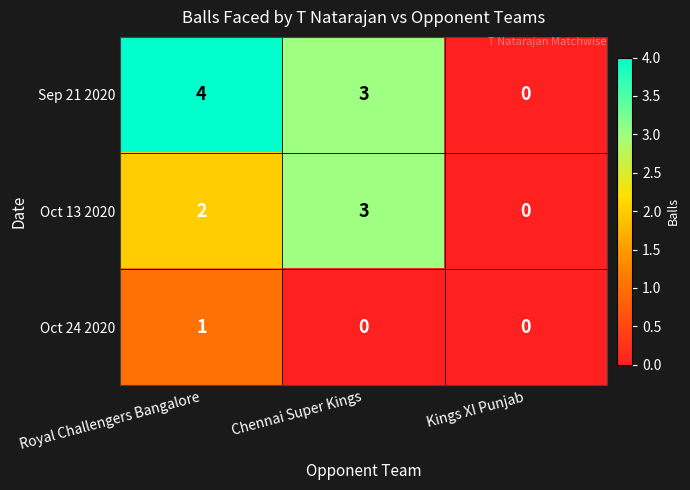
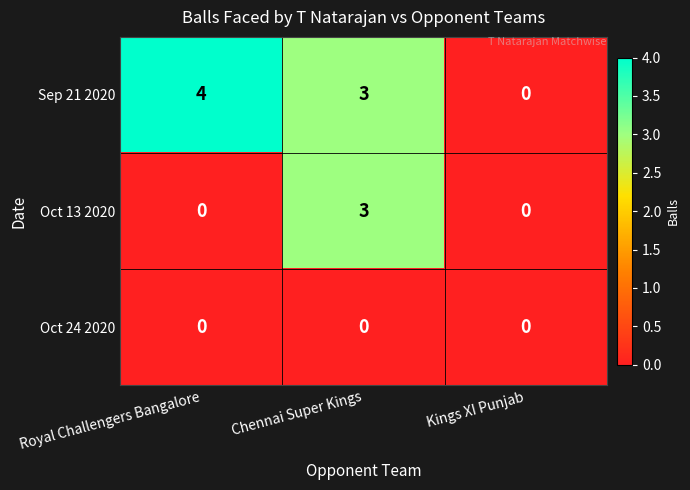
  {
    "Sep 21 2020": {
      "Royal Challengers Bangalore": 4,
      "Chennai Super Kings": 3
    },
    "Oct 13 2020": {
-     "Royal Challengers Bangalore": 2,
+     "Royal Challengers Bangalore": 0,
      "Chennai Super Kings": 3,
      "Kings XI Punjab": 0
    },
    "Oct 24 2020": {
-     "Royal Challengers Bangalore": 1,
+     "Royal Challengers Bangalore": 0,
      "Chennai Super Kings": 0,
      "Kings XI Punjab": 0
    }
  }
